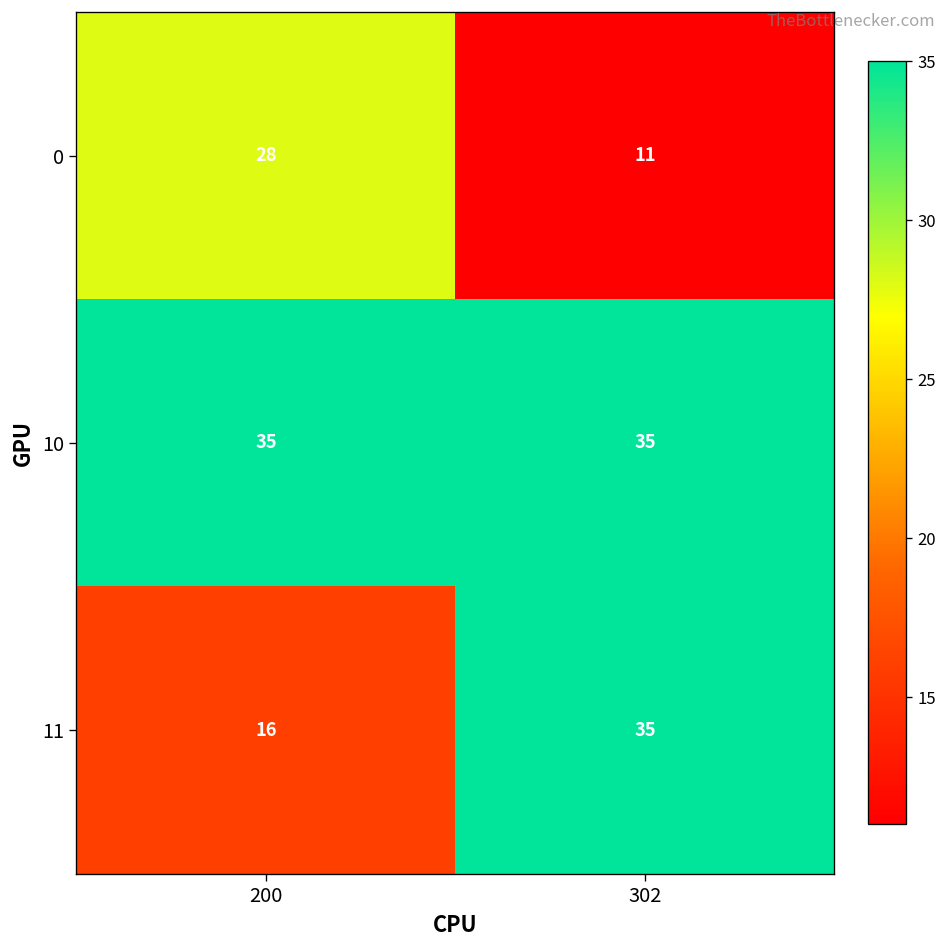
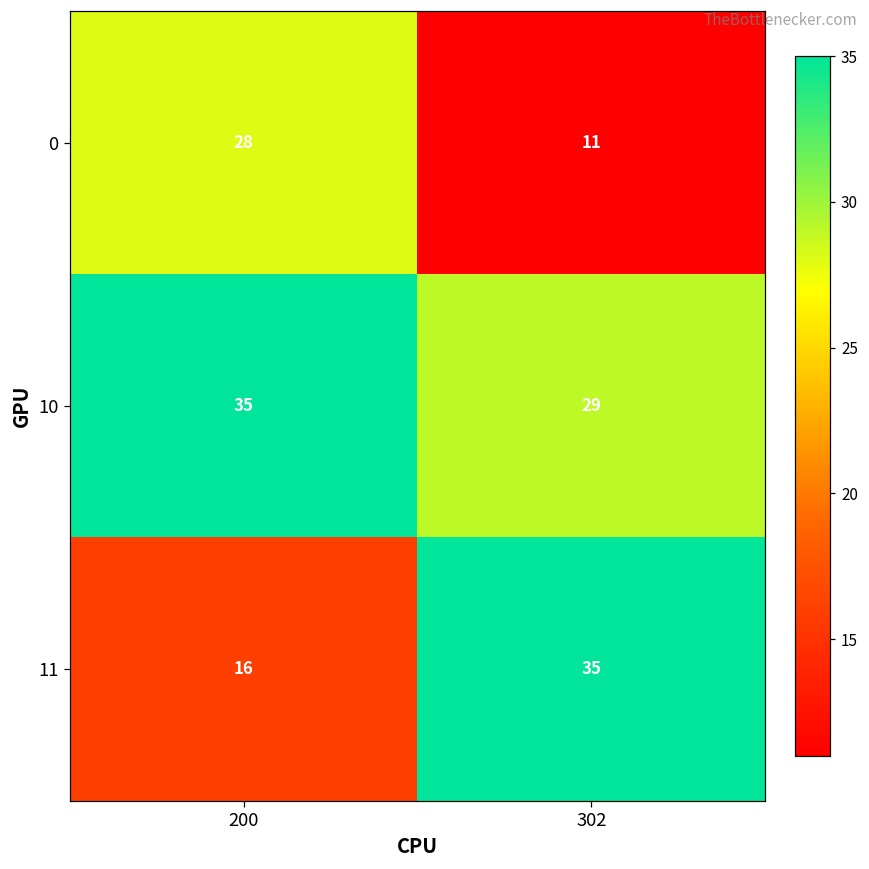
  {
    "0": {
      "200": 28,
      "302": 11
    },
    "10": {
      "200": 35,
-     "302": 35
+     "302": 29
    },
    "11": {
      "200": 16,
      "302": 35
    }
  }
